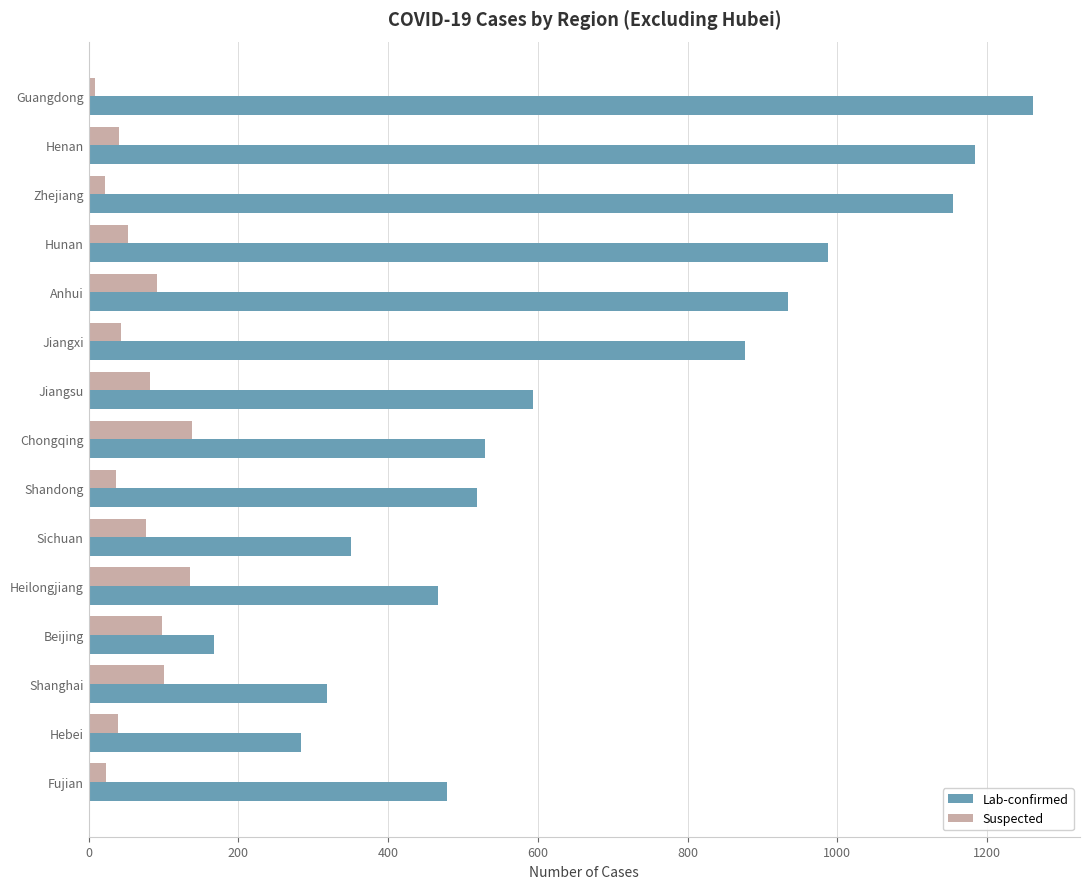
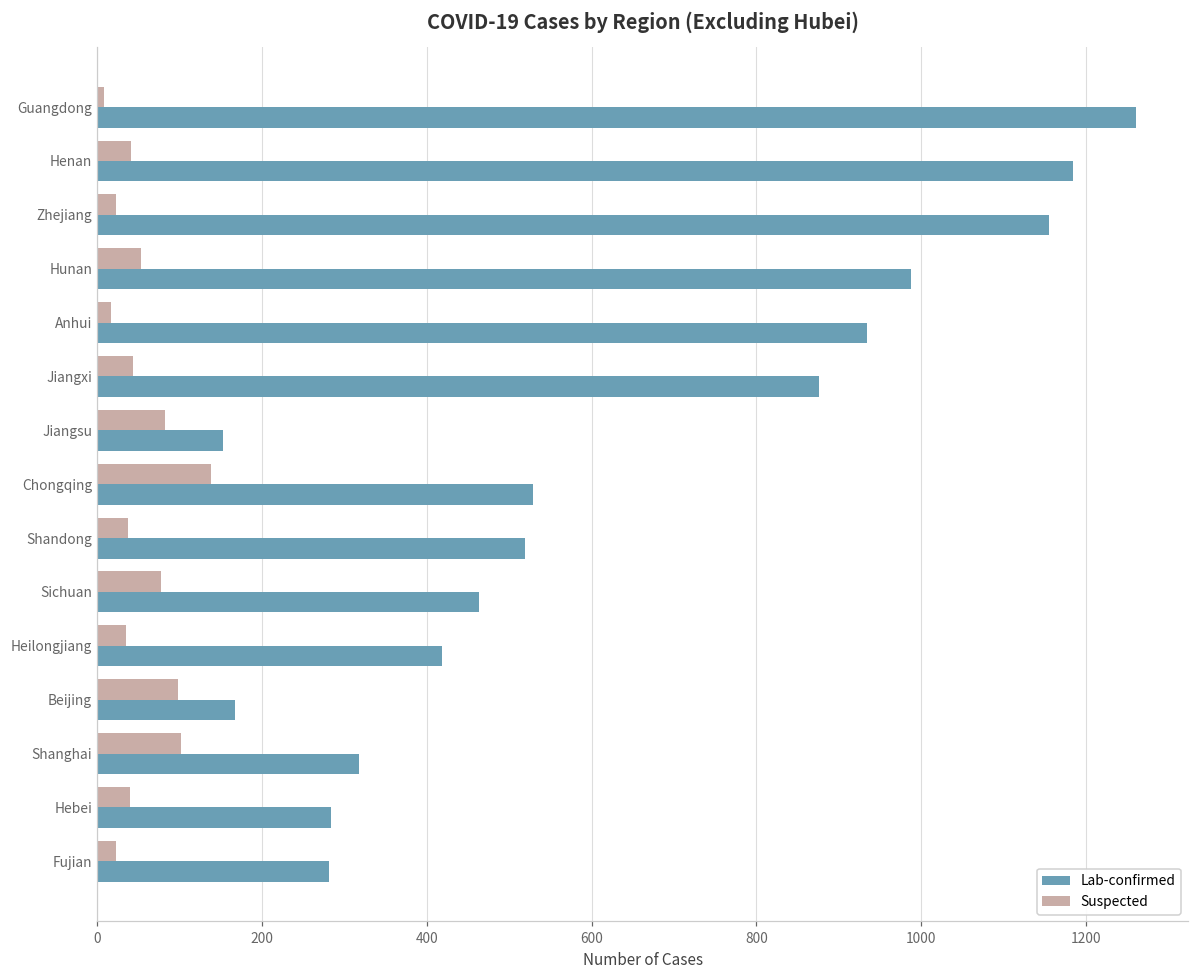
  {
    "Lab-confirmed": {
      "Guangdong": 1260,
      "Henan": 1180,
      "Zhejiang": 1160,
      "Hunan": 990,
      "Anhui": 930,
      "Jiangxi": 880,
-     "Jiangsu": 590,
+     "Jiangsu": 150,
      "Chongqing": 530,
      "Shandong": 520,
-     "Sichuan": 350,
-     "Heilongjiang": 470,
+     "Sichuan": 460,
+     "Heilongjiang": 420,
      "Beijing": 170,
      "Shanghai": 320,
      "Hebei": 280,
-     "Fujian": 480
+     "Fujian": 280
    },
    "Suspected": {
      "Guangdong": 10,
      "Henan": 40,
      "Zhejiang": 20,
      "Hunan": 50,
-     "Anhui": 90,
+     "Anhui": 20,
      "Jiangxi": 40,
      "Jiangsu": 80,
      "Chongqing": 140,
      "Shandong": 40,
      "Sichuan": 80,
-     "Heilongjiang": 140,
+     "Heilongjiang": 40,
      "Beijing": 100,
      "Shanghai": 100,
      "Hebei": 40,
      "Fujian": 20
    }
  }
